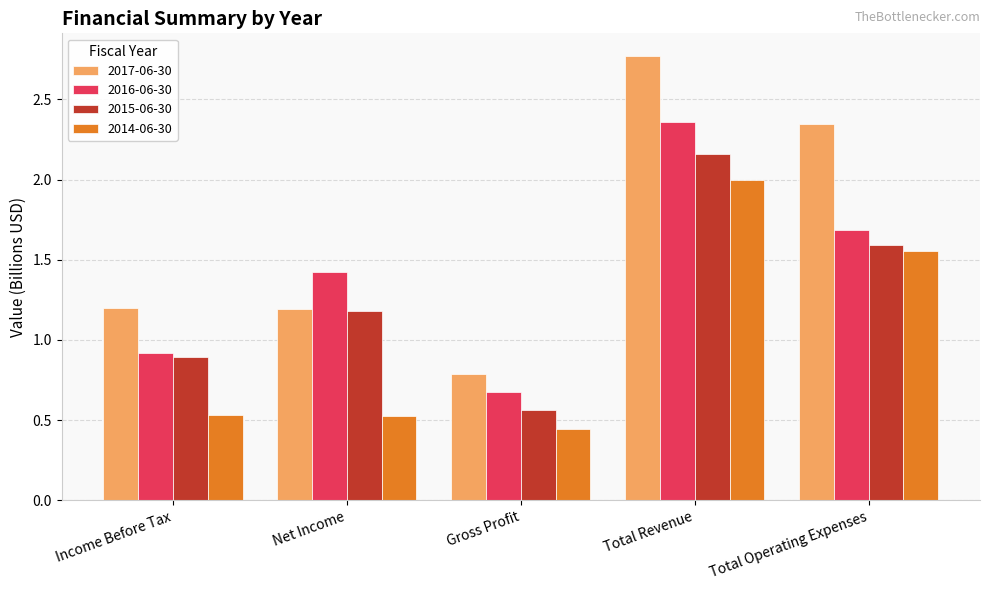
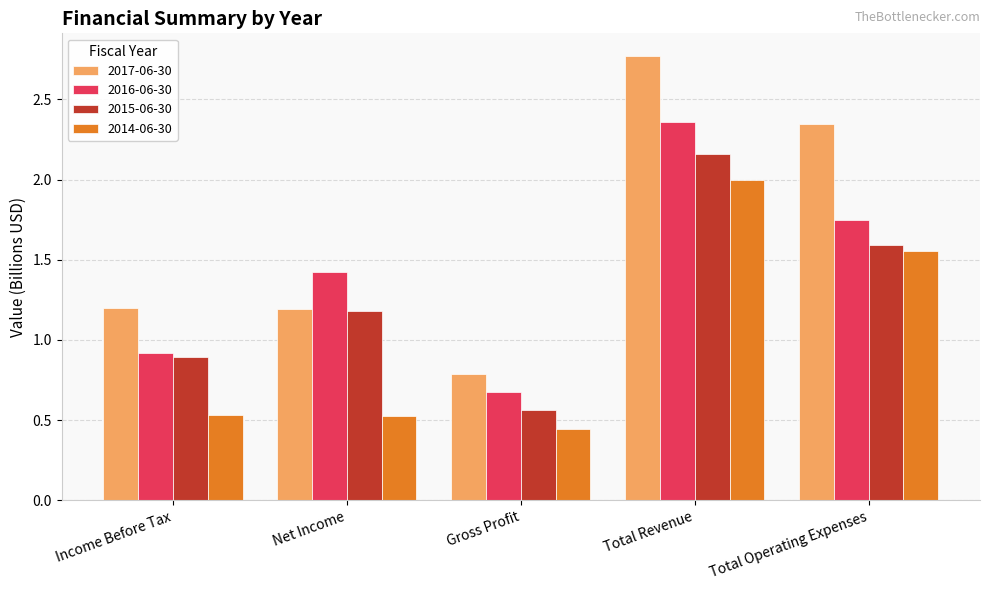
  {
    "2017-06-30": {
      "Income Before Tax": 1.20,
      "Net Income": 1.20,
      "Gross Profit": 0.79,
      "Total Revenue": 2.77,
      "Total Operating Expenses": 2.35
    },
    "2016-06-30": {
      "Income Before Tax": 0.92,
      "Net Income": 1.42,
      "Gross Profit": 0.68,
      "Total Revenue": 2.36,
-     "Total Operating Expenses": 1.68
+     "Total Operating Expenses": 1.75
    },
    "2015-06-30": {
      "Income Before Tax": 0.90,
      "Net Income": 1.18,
      "Gross Profit": 0.57,
      "Total Revenue": 2.16,
      "Total Operating Expenses": 1.59
    },
    "2014-06-30": {
      "Income Before Tax": 0.53,
      "Net Income": 0.53,
      "Gross Profit": 0.44,
      "Total Revenue": 2.00,
      "Total Operating Expenses": 1.55
    }
  }
